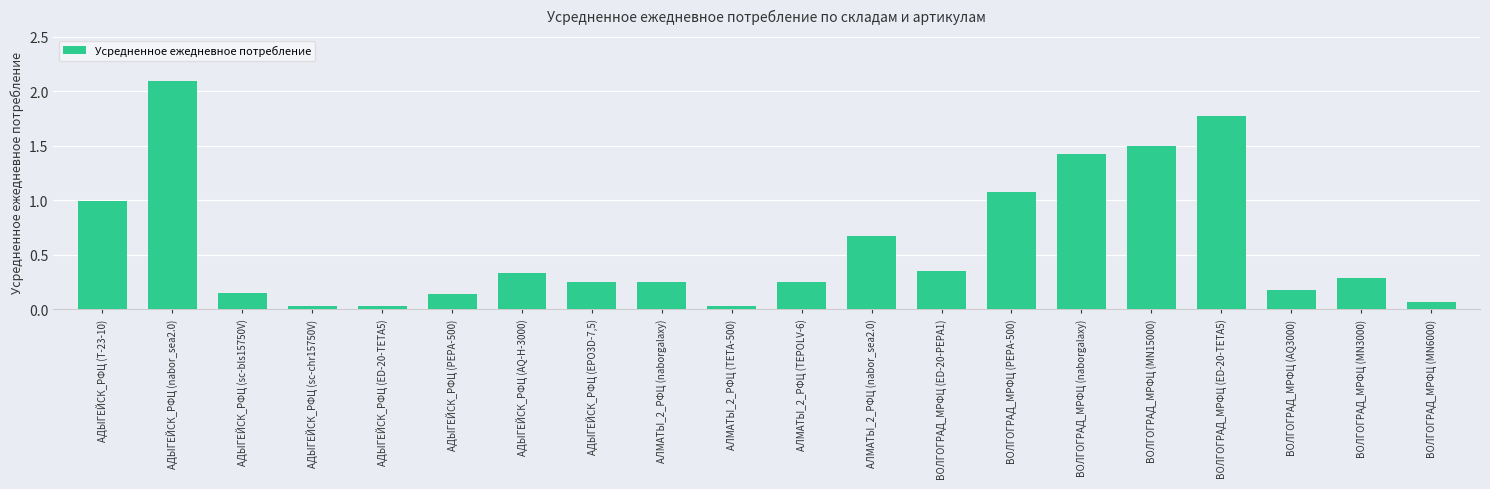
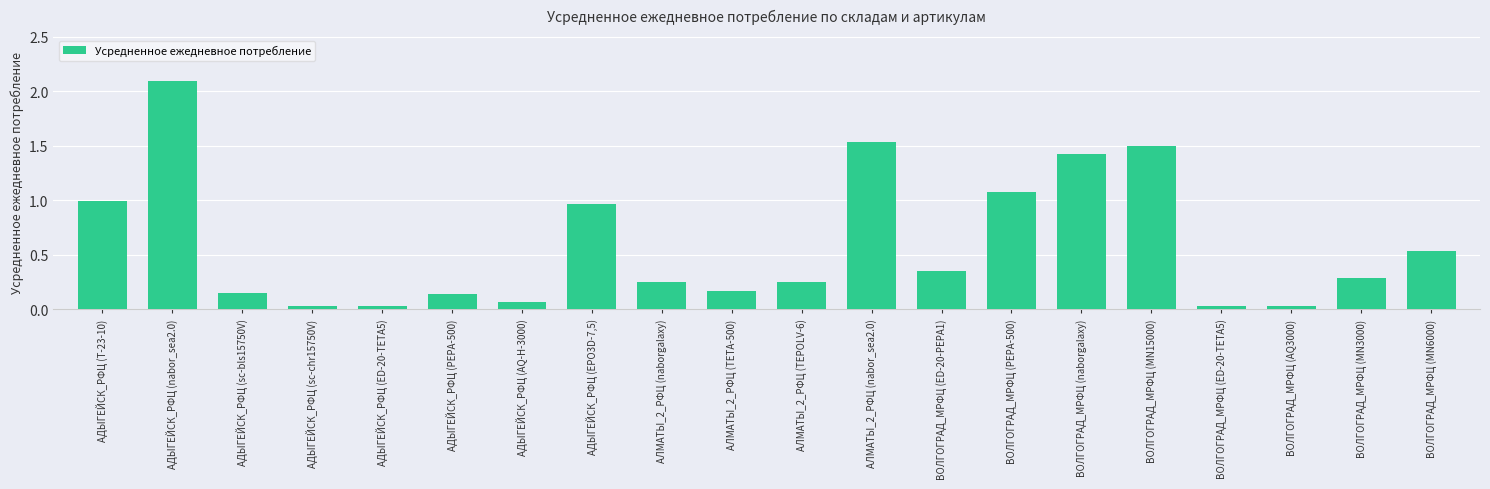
  {
    "АДЫГЕЙСК_РФЦ (T-23-10)": 1.00,
    "АДЫГЕЙСК_РФЦ (nabor_sea2.0)": 2.09,
    "АДЫГЕЙСК_РФЦ (sc-bls15750V)": 0.15,
    "АДЫГЕЙСК_РФЦ (sc-chr15750V)": 0.03,
    "АДЫГЕЙСК_РФЦ (ED-20-TETA5)": 0.03,
    "АДЫГЕЙСК_РФЦ (PEPA-500)": 0.14,
-   "АДЫГЕЙСК_РФЦ (AQ-H-3000)": 0.34,
-   "АДЫГЕЙСК_РФЦ (EPO3D-7,5)": 0.25,
+   "АДЫГЕЙСК_РФЦ (AQ-H-3000)": 0.06,
+   "АДЫГЕЙСК_РФЦ (EPO3D-7,5)": 0.97,
    "АЛМАТЫ_2_РФЦ (naborgalaxy)": 0.25,
-   "АЛМАТЫ_2_РФЦ (TETA-500)": 0.03,
+   "АЛМАТЫ_2_РФЦ (TETA-500)": 0.17,
    "АЛМАТЫ_2_РФЦ (TEPOLV-6)": 0.25,
-   "АЛМАТЫ_2_РФЦ (nabor_sea2.0)": 0.67,
+   "АЛМАТЫ_2_РФЦ (nabor_sea2.0)": 1.54,
    "ВОЛГОГРАД_МРФЦ (ED-20-PEPA1)": 0.35,
    "ВОЛГОГРАД_МРФЦ (PEPA-500)": 1.08,
    "ВОЛГОГРАД_МРФЦ (naborgalaxy)": 1.42,
    "ВОЛГОГРАД_МРФЦ (MN15000)": 1.50,
-   "ВОЛГОГРАД_МРФЦ (ED-20-TETA5)": 1.78,
-   "ВОЛГОГРАД_МРФЦ (AQ3000)": 0.18,
+   "ВОЛГОГРАД_МРФЦ (ED-20-TETA5)": 0.03,
+   "ВОЛГОГРАД_МРФЦ (AQ3000)": 0.03,
    "ВОЛГОГРАД_МРФЦ (MN3000)": 0.29,
-   "ВОЛГОГРАД_МРФЦ (MN6000)": 0.06
+   "ВОЛГОГРАД_МРФЦ (MN6000)": 0.53
  }
